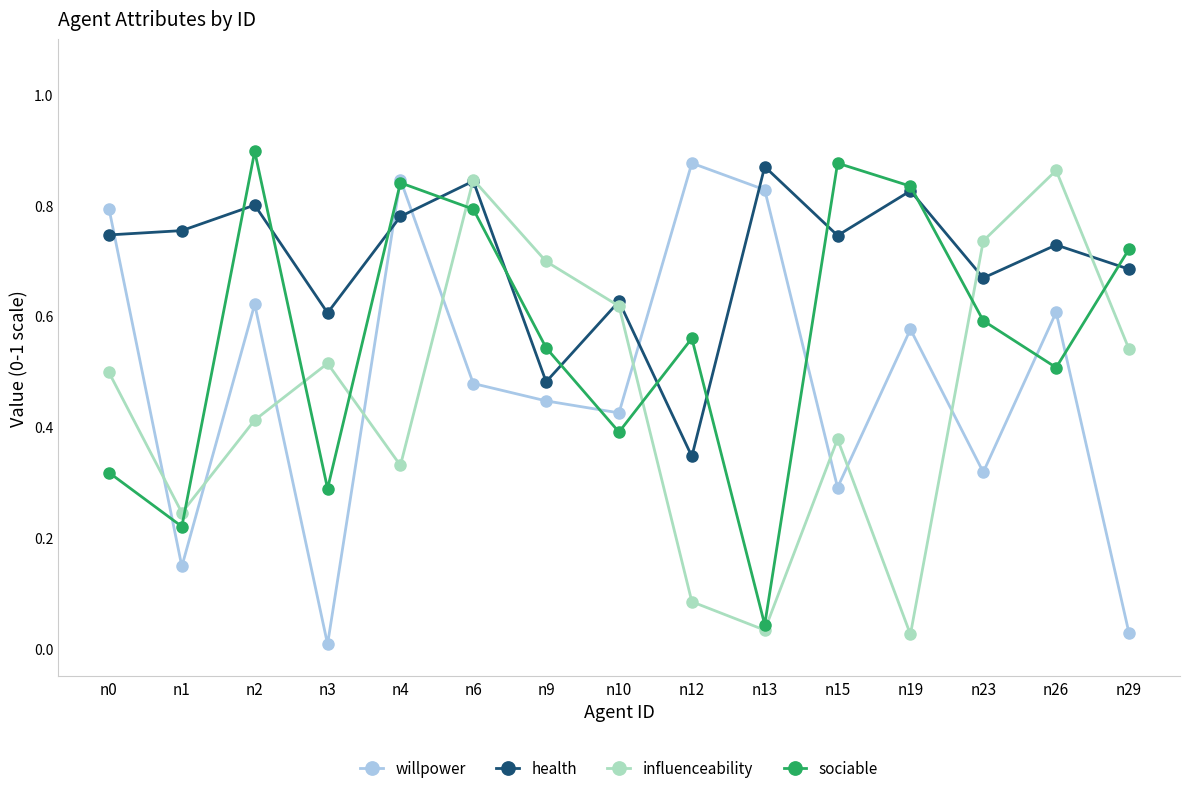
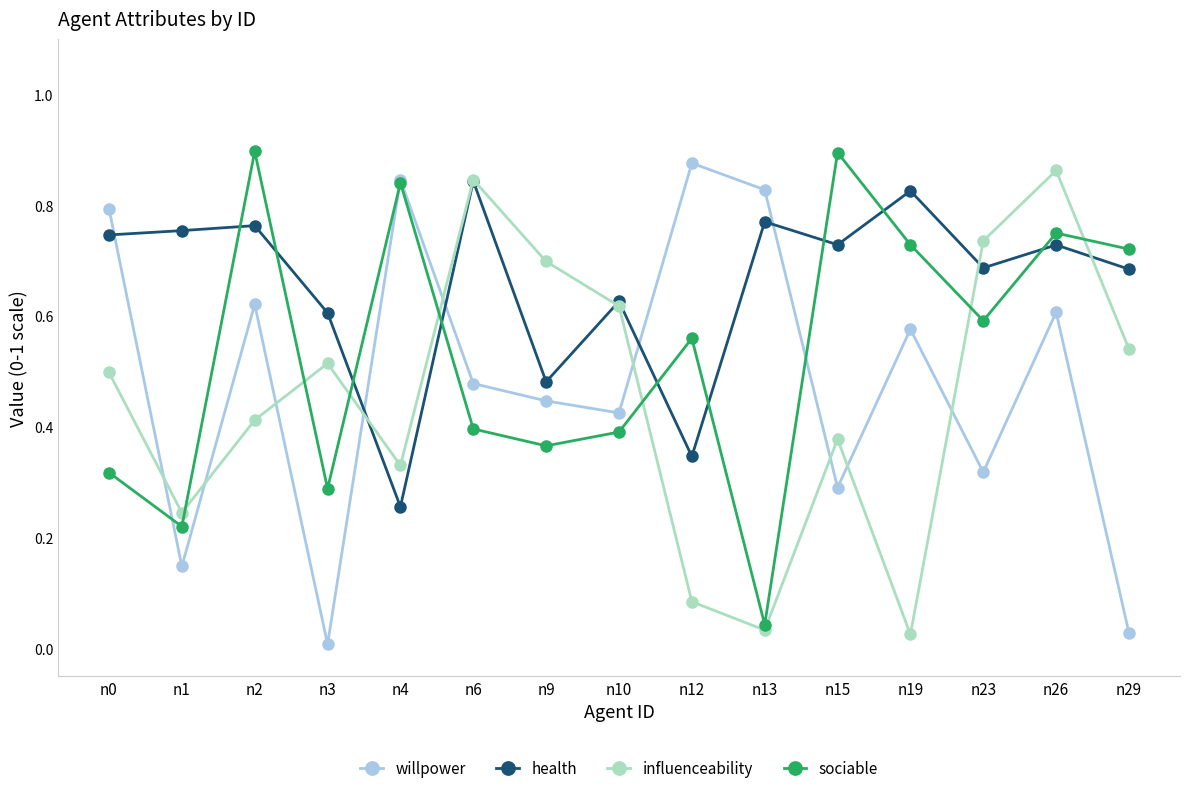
  {
    "health": {
      "n0": 0.75,
      "n1": 0.75,
-     "n2": 0.80,
+     "n2": 0.76,
      "n3": 0.61,
-     "n4": 0.78,
+     "n4": 0.26,
      "n9": 0.48,
      "n10": 0.63,
      "n12": 0.35,
-     "n13": 0.87,
-     "n15": 0.75,
+     "n13": 0.77,
+     "n15": 0.73,
      "n19": 0.83,
-     "n23": 0.67,
+     "n23": 0.69,
      "n26": 0.73,
      "n29": 0.68
    },
    "sociable": {
      "n0": 0.32,
      "n1": 0.22,
      "n2": 0.90,
      "n3": 0.29,
      "n4": 0.84,
-     "n6": 0.79,
-     "n9": 0.54,
+     "n6": 0.40,
+     "n9": 0.37,
      "n10": 0.39,
      "n12": 0.56,
      "n13": 0.04,
-     "n15": 0.88,
-     "n19": 0.83,
+     "n15": 0.90,
+     "n19": 0.73,
      "n23": 0.59,
-     "n26": 0.51,
+     "n26": 0.75,
      "n29": 0.72
    }
  }
